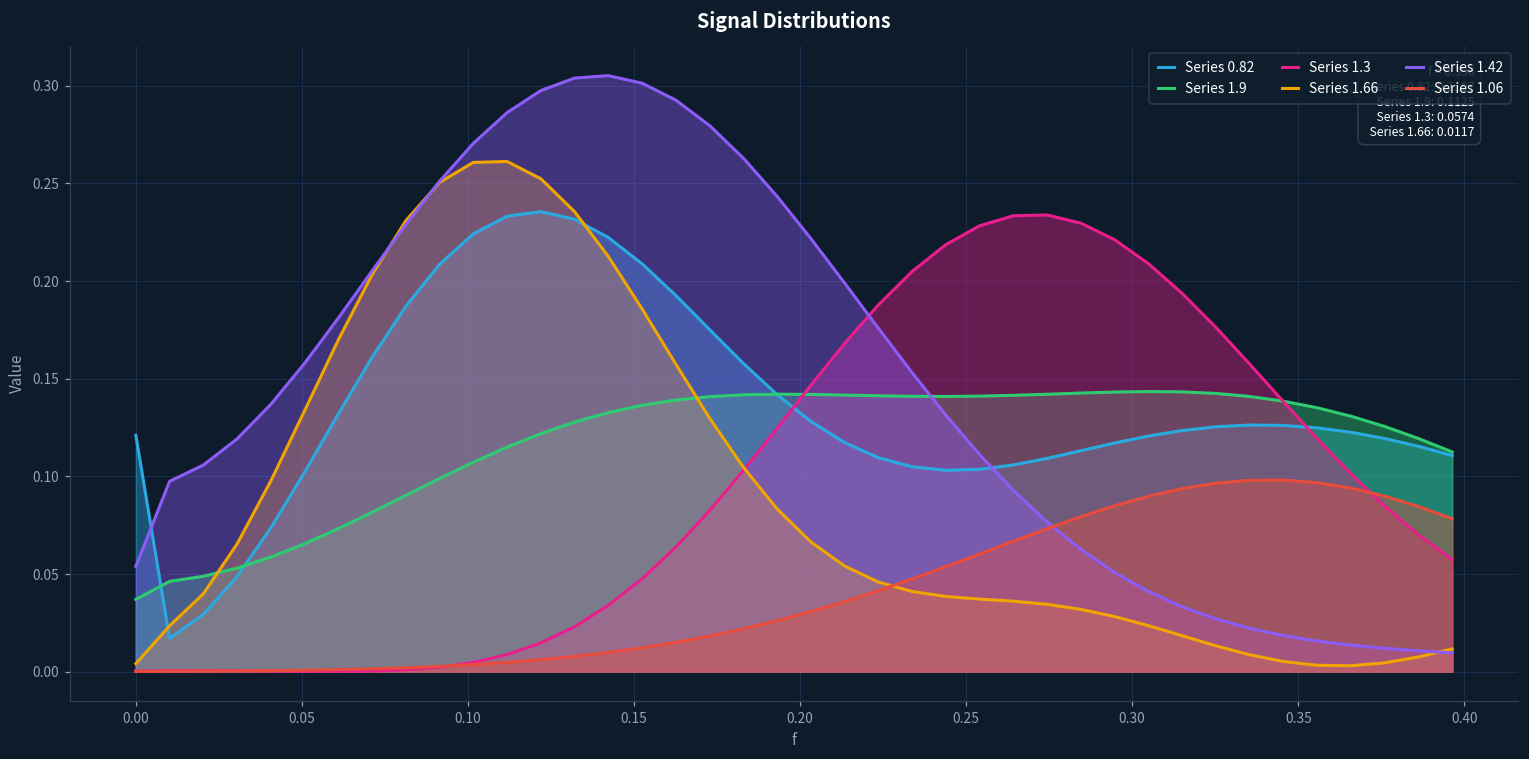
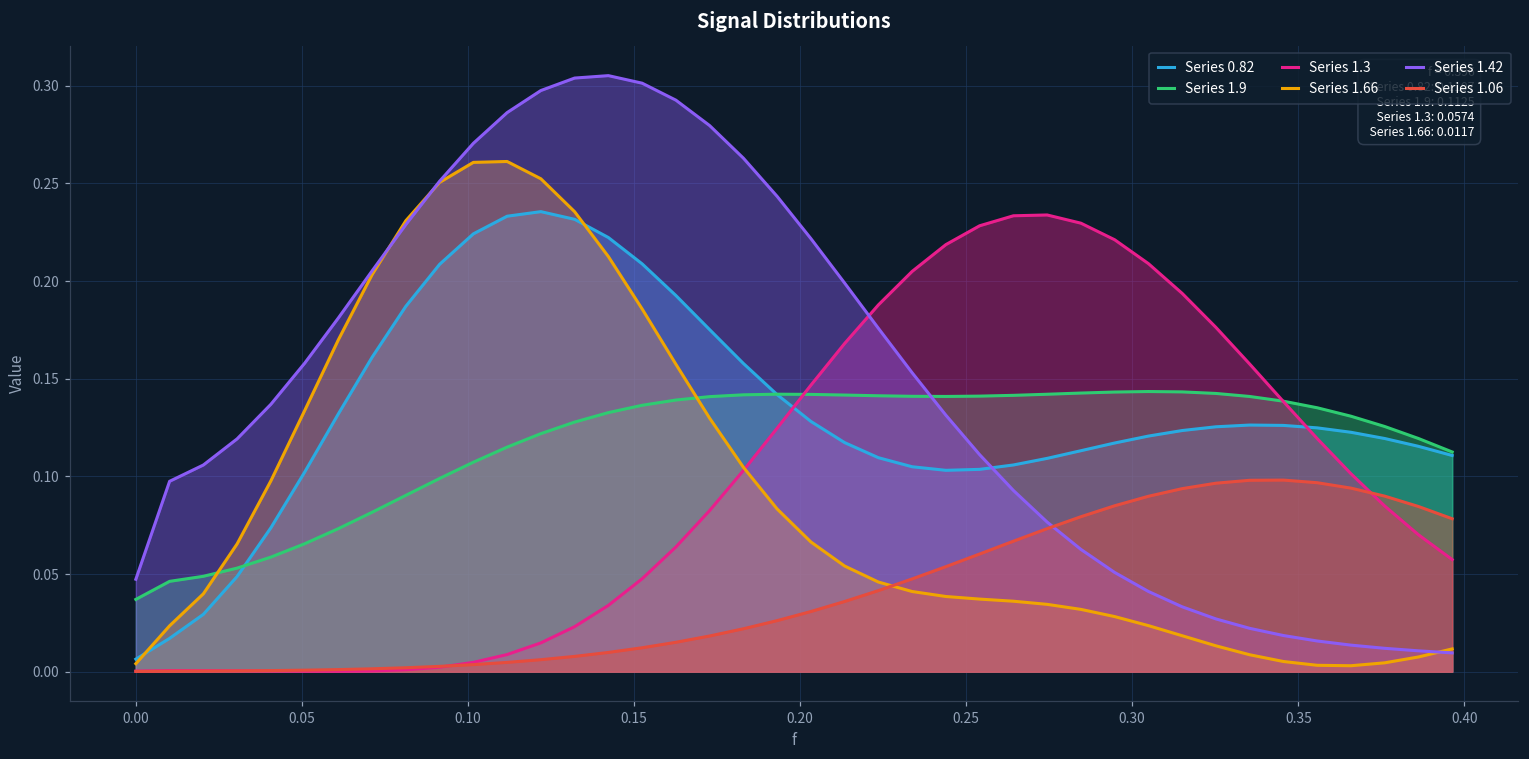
  {
    "Series 0.82": {
-     "0.00": 0.121
+     "0.00": 0.006
    },
    "Series 1.9": {
      "0.00": 0.037
    },
    "Series 1.66": {
      "0.00": 0.004
    },
    "Series 1.42": {
-     "0.00": 0.054
+     "0.00": 0.047
    }
  }
